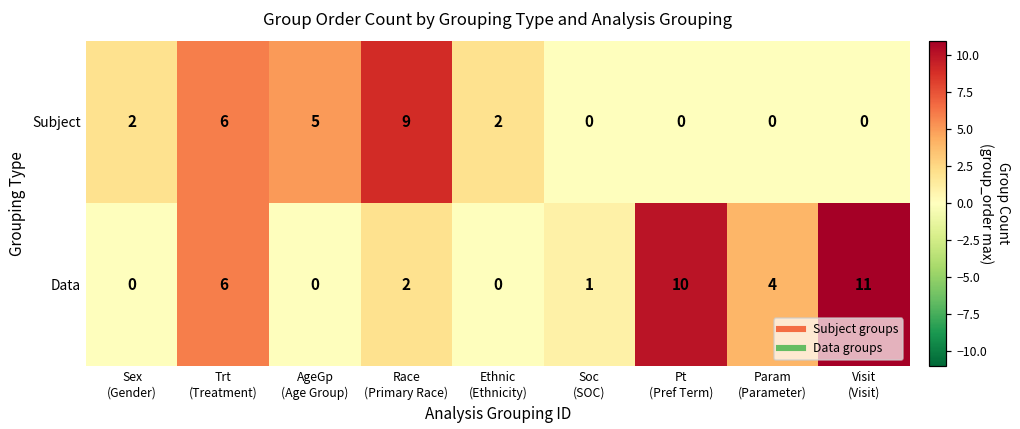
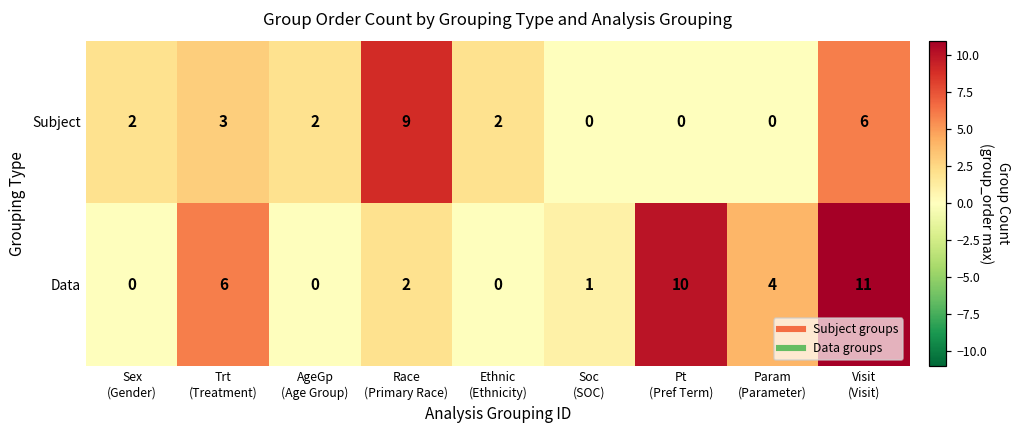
  {
    "Subject": {
      "Sex (Gender)": 2,
-     "Trt (Treatment)": 6,
-     "AgeGp (Age Group)": 5,
+     "Trt (Treatment)": 3,
+     "AgeGp (Age Group)": 2,
      "Race (Primary Race)": 9,
      "Ethnic (Ethnicity)": 2,
      "Soc (SOC)": 0,
      "Pt (Pref Term)": 0,
      "Param (Parameter)": 0,
-     "Visit (Visit)": 0
+     "Visit (Visit)": 6
    },
    "Data": {
      "Sex (Gender)": 0,
      "Trt (Treatment)": 6,
      "AgeGp (Age Group)": 0,
      "Race (Primary Race)": 2,
      "Ethnic (Ethnicity)": 0,
      "Soc (SOC)": 1,
      "Pt (Pref Term)": 10,
      "Param (Parameter)": 4,
      "Visit (Visit)": 11
    }
  }
